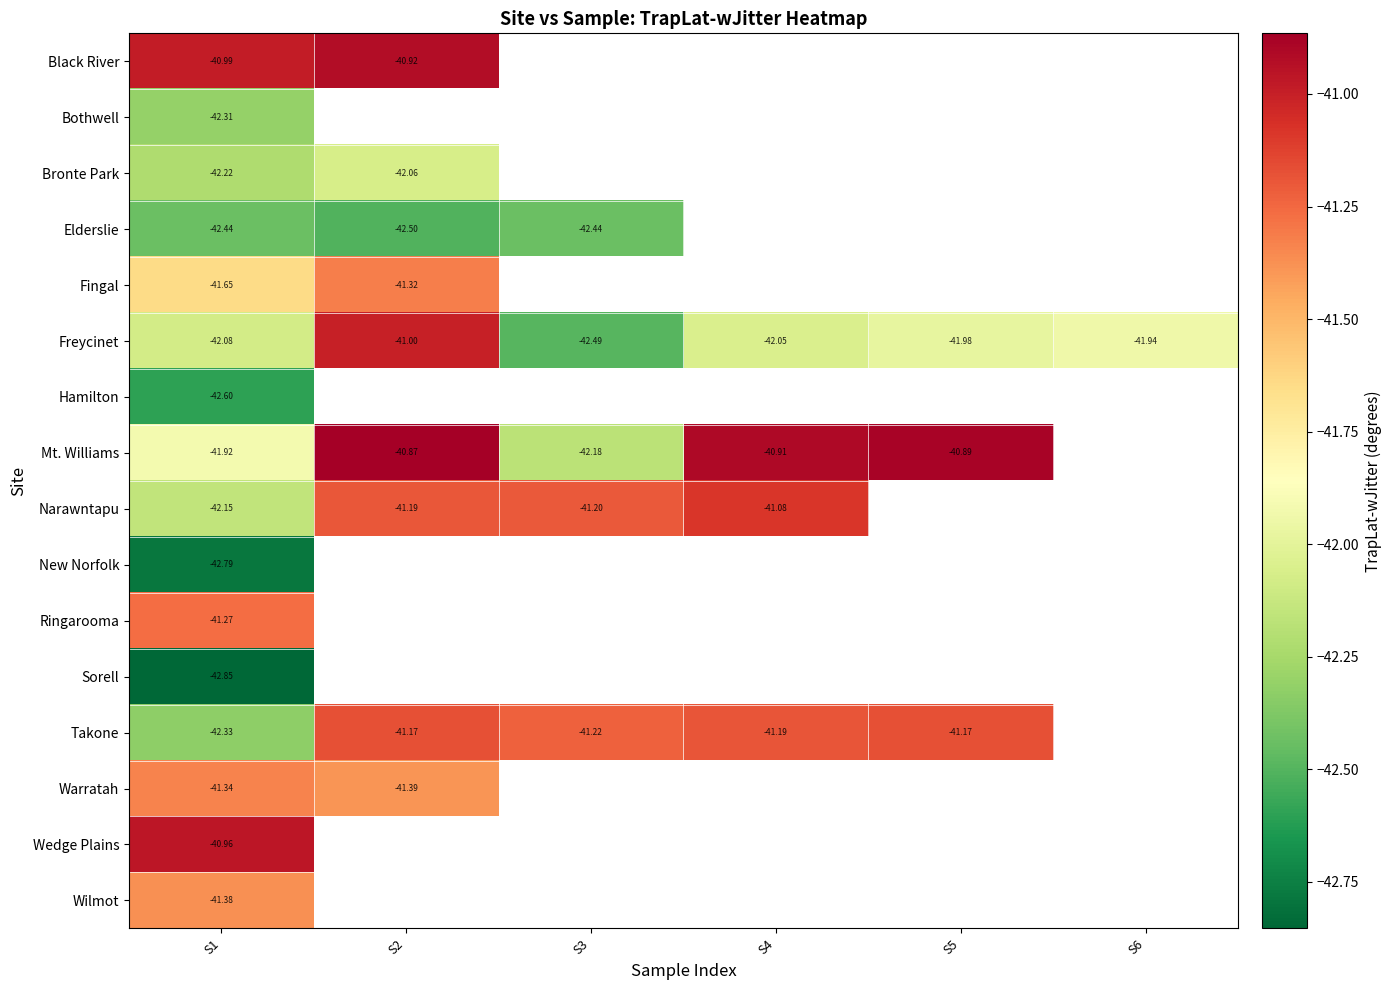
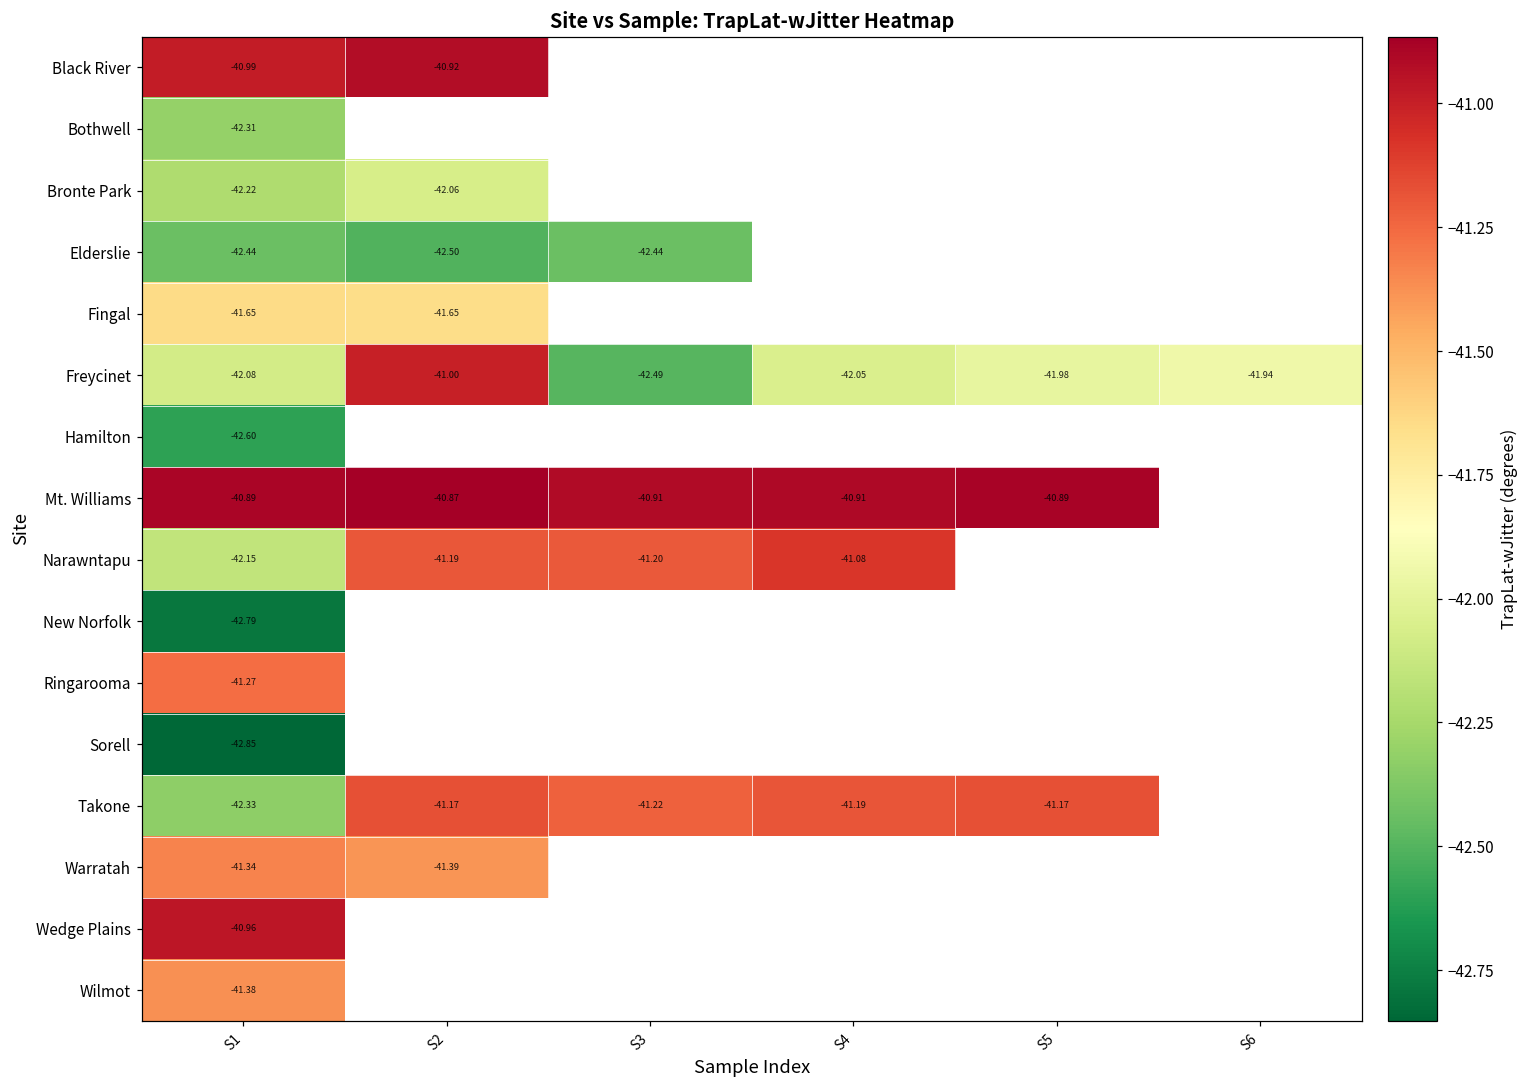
  {
    "Black River": {
      "S1": -40.99,
      "S2": -40.92
    },
    "Bothwell": {
      "S1": -42.31
    },
    "Bronte Park": {
      "S1": -42.22,
      "S2": -42.06
    },
    "Elderslie": {
      "S1": -42.44,
      "S2": -42.50,
      "S3": -42.44
    },
    "Fingal": {
      "S1": -41.65,
-     "S2": -41.32
+     "S2": -41.65
    },
    "Freycinet": {
      "S1": -42.08,
      "S2": -41.00,
      "S3": -42.49,
      "S4": -42.05,
      "S5": -41.98,
      "S6": -41.94
    },
    "Hamilton": {
      "S1": -42.60
    },
    "Mt. Williams": {
-     "S1": -41.92,
+     "S1": -40.89,
      "S2": -40.87,
-     "S3": -42.18,
+     "S3": -40.91,
      "S4": -40.91,
      "S5": -40.89
    },
    "Narawntapu": {
      "S1": -42.15,
      "S2": -41.19,
      "S3": -41.20,
      "S4": -41.08
    },
    "New Norfolk": {
      "S1": -42.79
    },
    "Ringarooma": {
      "S1": -41.27
    },
    "Sorell": {
      "S1": -42.85
    },
    "Takone": {
      "S1": -42.33,
      "S2": -41.17,
      "S3": -41.22,
      "S4": -41.19,
      "S5": -41.17
    },
    "Warratah": {
      "S1": -41.34,
      "S2": -41.39
    },
    "Wedge Plains": {
      "S1": -40.96
    },
    "Wilmot": {
      "S1": -41.38
    }
  }
